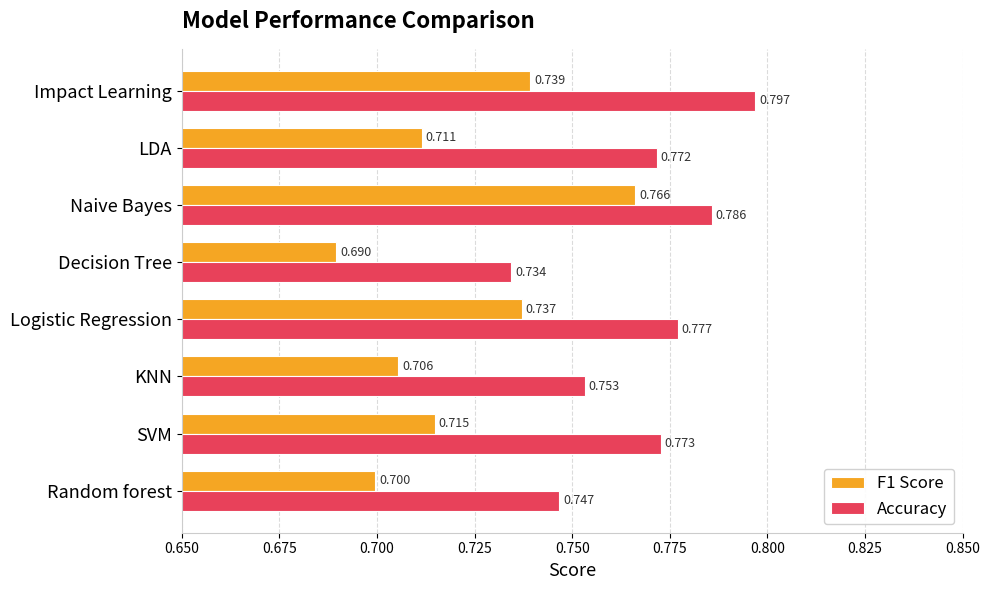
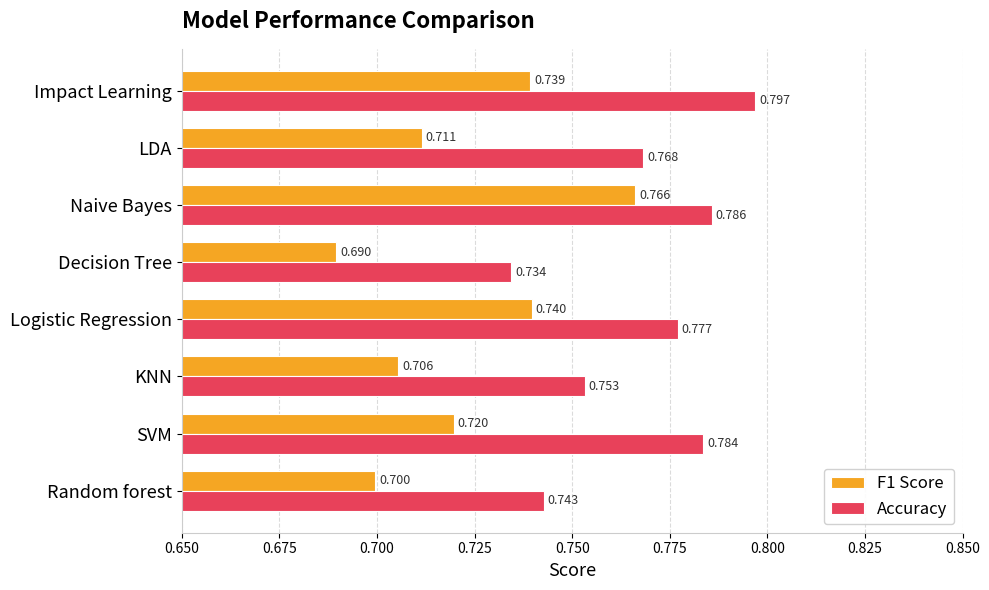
  {
    "F1 Score": {
      "Impact Learning": 0.739,
      "LDA": 0.711,
      "Naive Bayes": 0.766,
      "Decision Tree": 0.690,
-     "Logistic Regression": 0.737,
+     "Logistic Regression": 0.740,
      "KNN": 0.706,
-     "SVM": 0.715,
+     "SVM": 0.720,
      "Random forest": 0.700
    },
    "Accuracy": {
      "Impact Learning": 0.797,
-     "LDA": 0.772,
+     "LDA": 0.768,
      "Naive Bayes": 0.786,
      "Decision Tree": 0.734,
      "Logistic Regression": 0.777,
      "KNN": 0.753,
-     "SVM": 0.773,
-     "Random forest": 0.747
+     "SVM": 0.784,
+     "Random forest": 0.743
    }
  }
